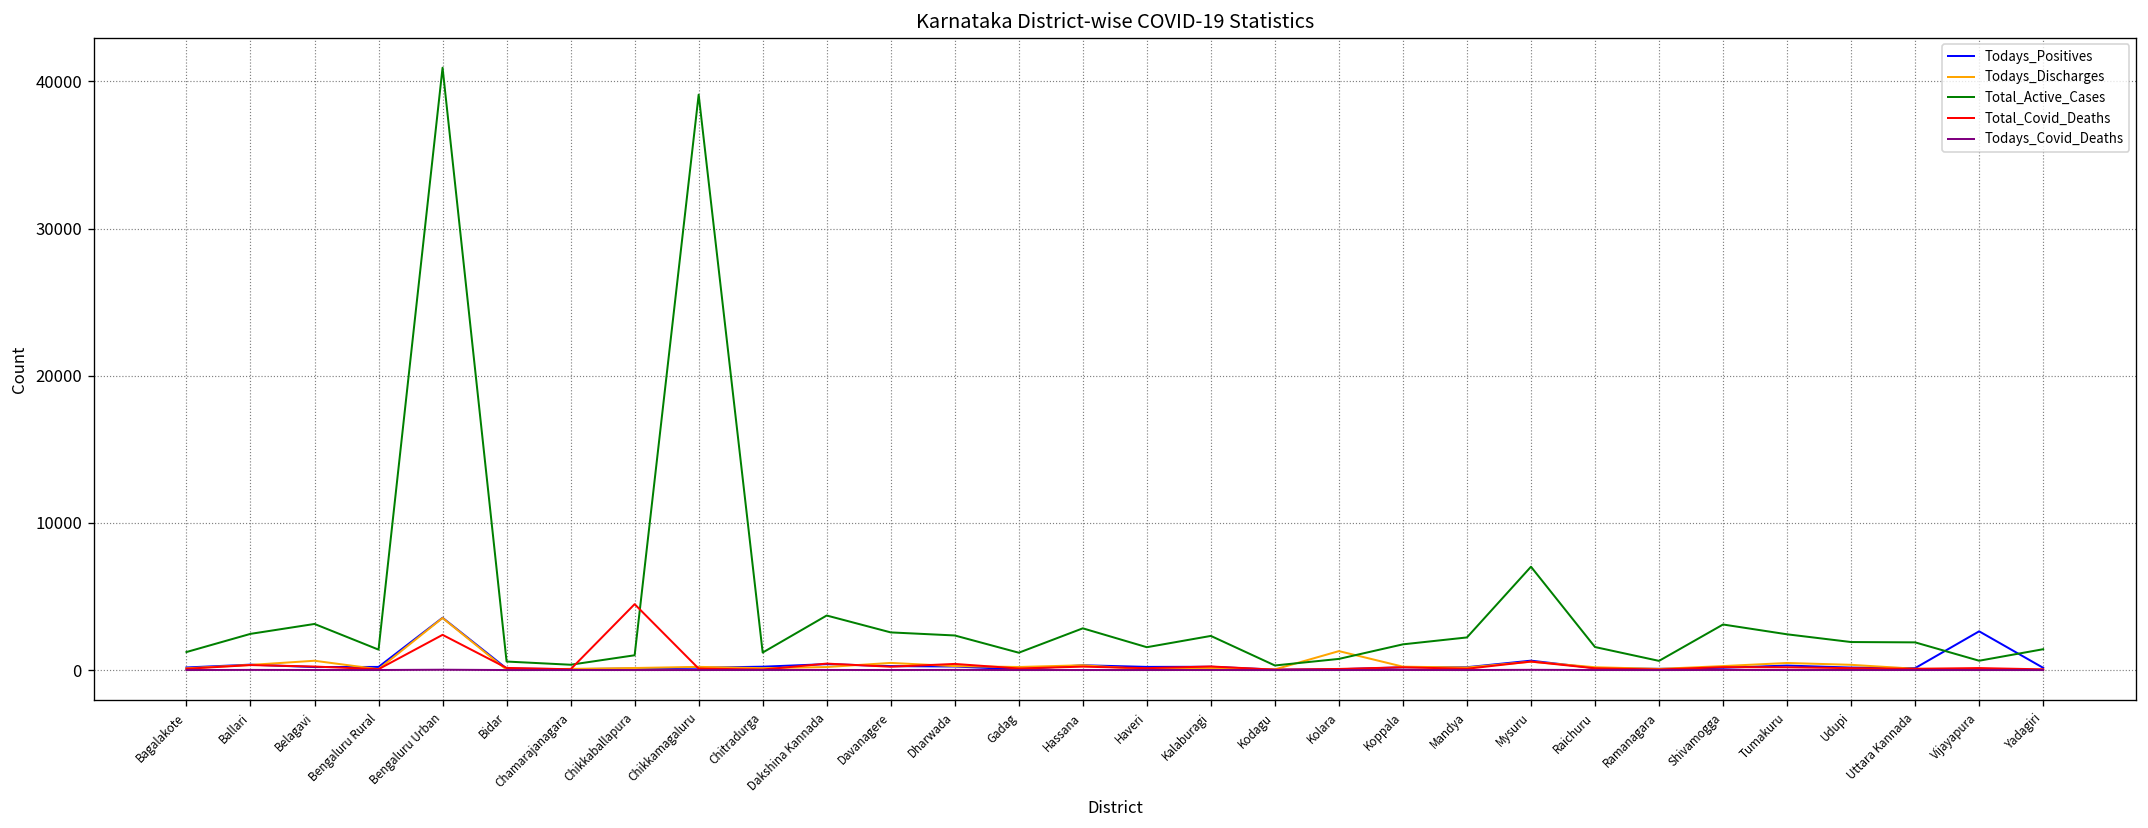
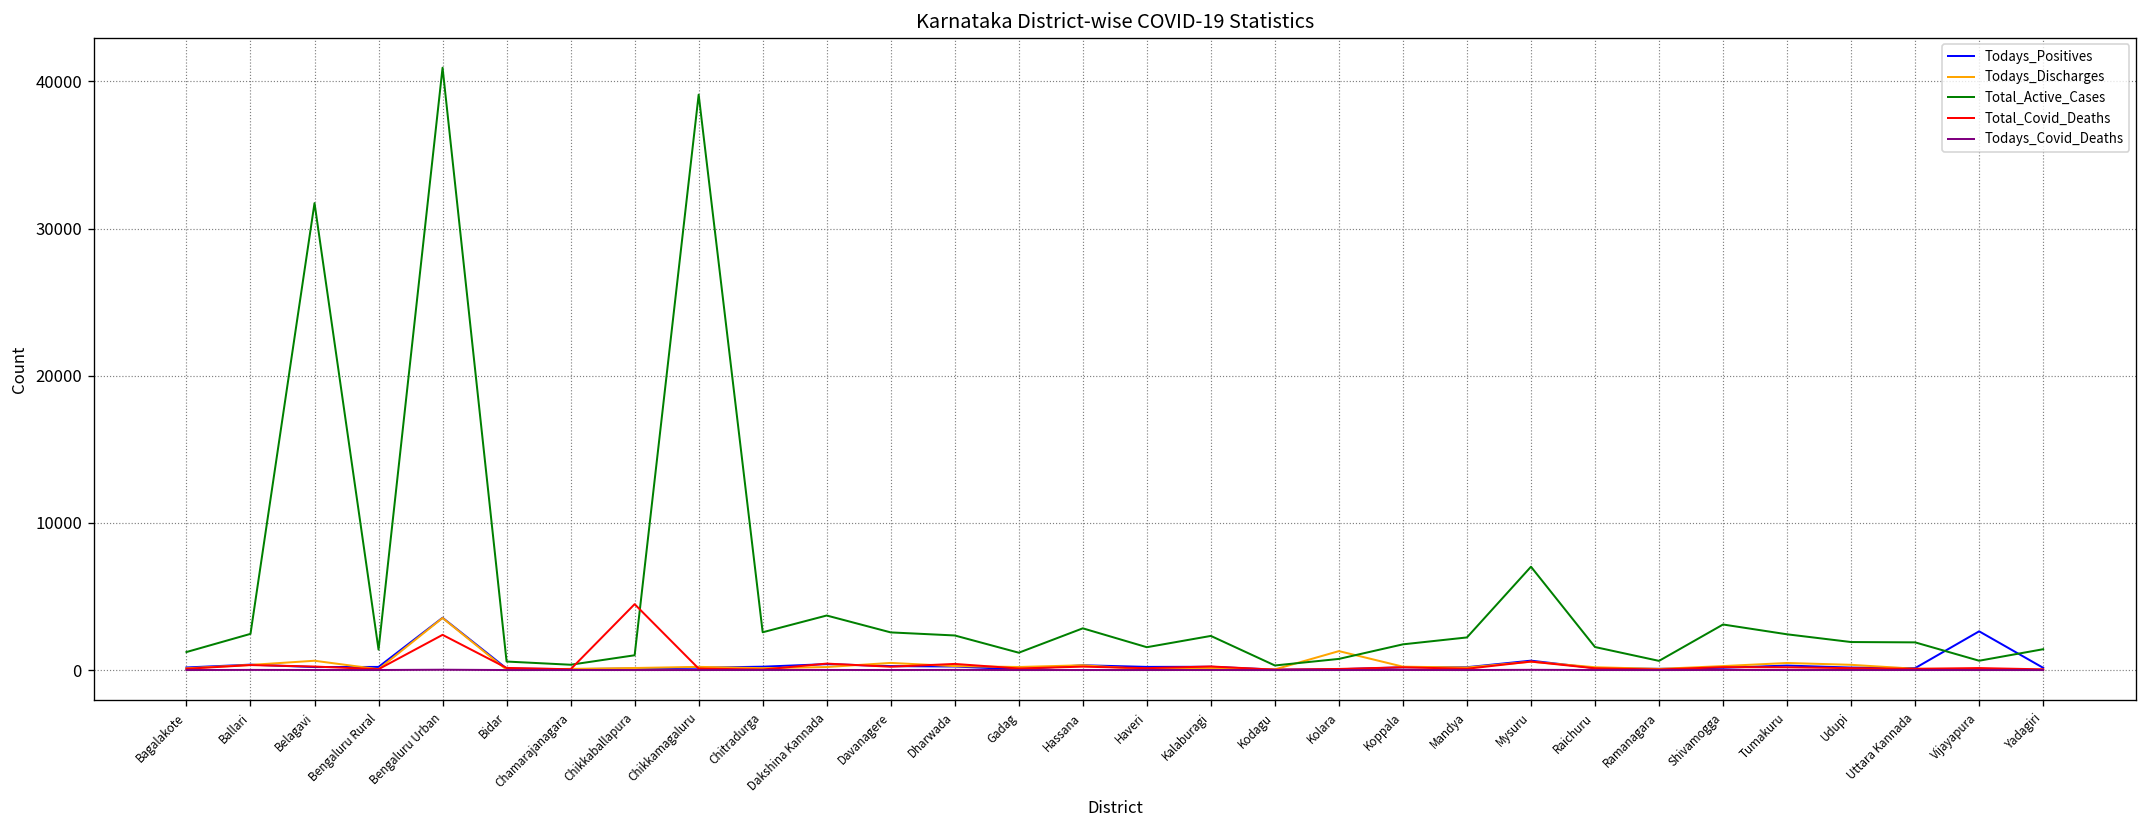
  {
    "Todays_Positives": {
      "Vijayapura": 2600
    },
    "Todays_Discharges": {
      "Belagavi": 600,
      "Davanagere": 500,
      "Kolara": 1300
    },
    "Total_Active_Cases": {
      "Bagalakote": 1200,
      "Ballari": 2500,
-     "Belagavi": 3100,
+     "Belagavi": 31700,
      "Bengaluru Rural": 1400,
      "Bengaluru Urban": 40900,
      "Bidar": 600,
      "Chamarajanagara": 400,
      "Chikkaballapura": 1000,
      "Chikkamagaluru": 39100,
-     "Chitradurga": 1200,
+     "Chitradurga": 2600,
      "Dakshina Kannada": 3700,
      "Davanagere": 2600,
      "Dharwada": 2300,
      "Gadag": 1200,
      "Hassana": 2800,
      "Haveri": 1600,
      "Kalaburagi": 2300,
      "Kodagu": 300,
      "Kolara": 800,
      "Koppala": 1700,
      "Mandya": 2200,
      "Mysuru": 7000,
      "Raichuru": 1600,
      "Ramanagara": 600,
      "Shivamogga": 3100,
      "Tumakuru": 2400,
      "Udupi": 1900,
      "Uttara Kannada": 1900,
      "Vijayapura": 600,
      "Yadagiri": 1400
    },
    "Total_Covid_Deaths": {
      "Bengaluru Urban": 2400,
      "Chikkaballapura": 4500
    },
    "Todays_Covid_Deaths": {
      "Ballari": 0,
      "Bengaluru Urban": 0,
      "Davanagere": 0,
      "Dharwada": 0,
      "Hassana": 0,
      "Mysuru": 0
    }
  }
